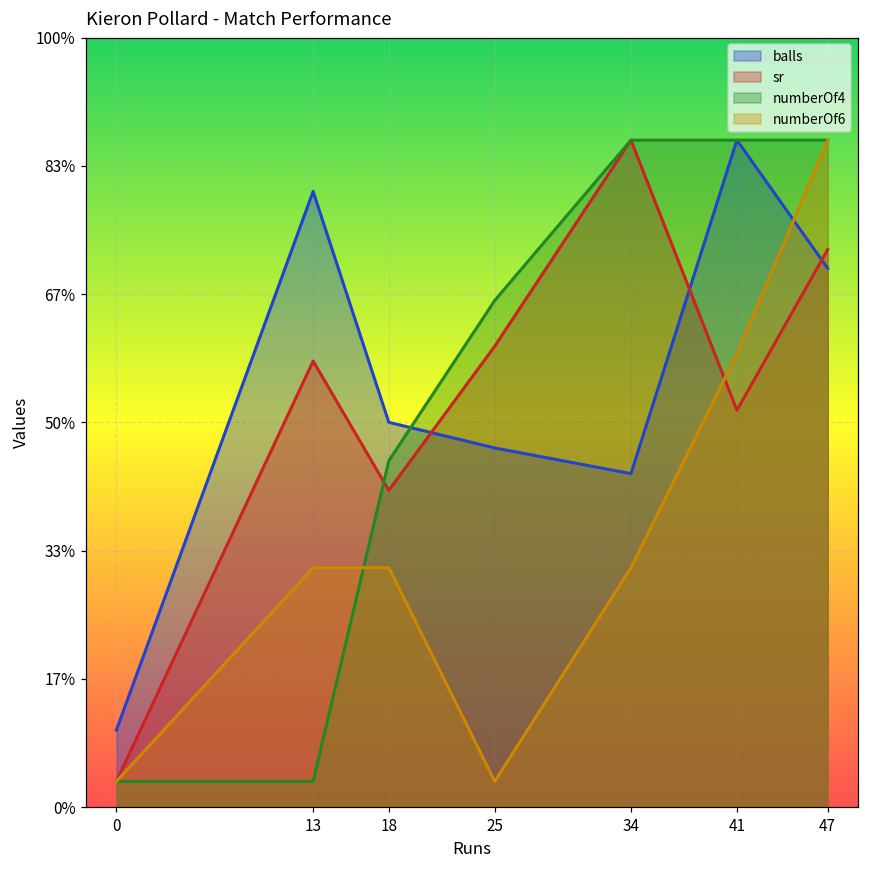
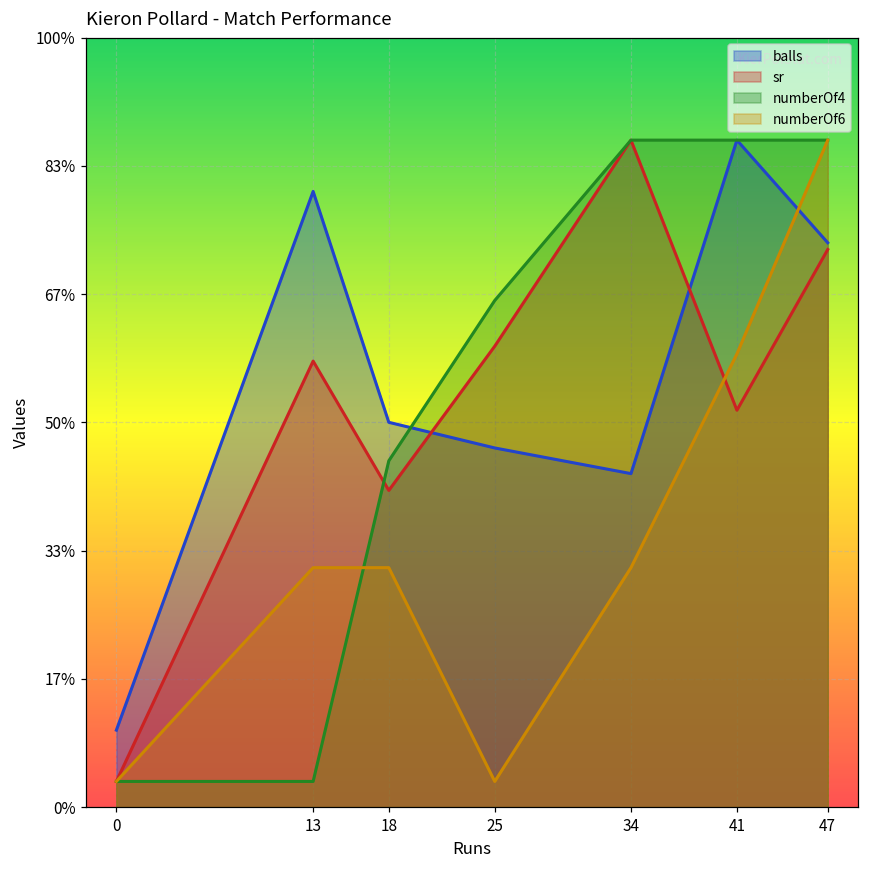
  {
    "balls": {
      "0": "10%",
      "13": "80%",
      "18": "50%",
      "25": "47%",
      "34": "43%",
-     "47": "70%"
+     "47": "73%"
    },
    "numberOf4": {
      "13": "3%",
      "18": "45%",
      "25": "66%"
    }
  }
